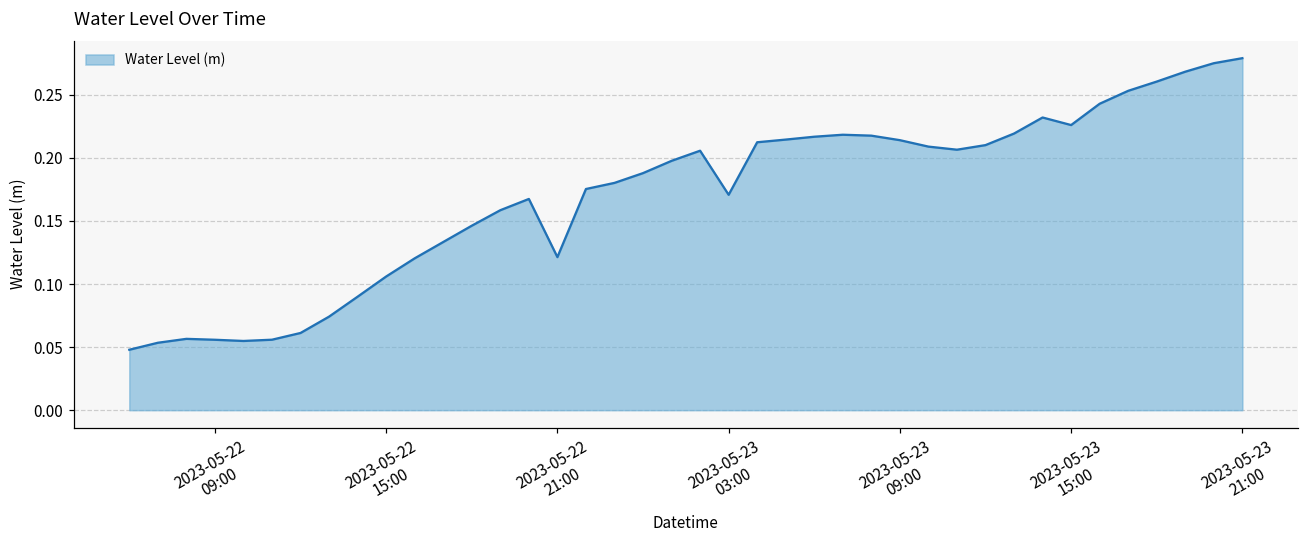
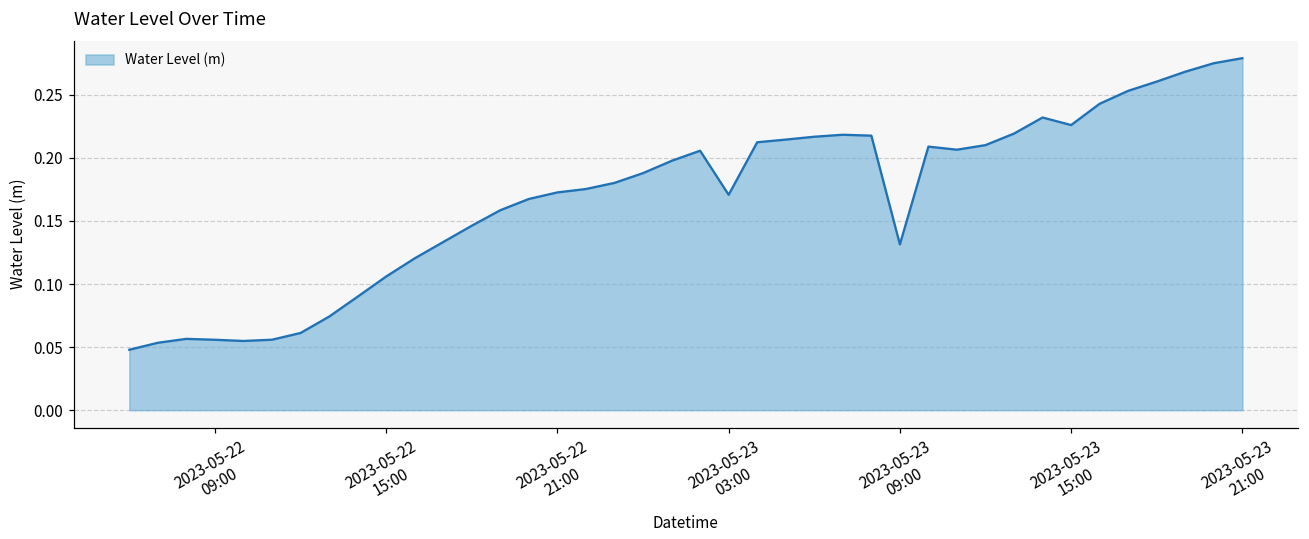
  {
    "2023-05-22 09:00": 0.056,
    "2023-05-22 15:00": 0.106,
-   "2023-05-22 21:00": 0.121,
+   "2023-05-22 21:00": 0.173,
    "2023-05-23 03:00": 0.171,
-   "2023-05-23 09:00": 0.214,
+   "2023-05-23 09:00": 0.131,
    "2023-05-23 15:00": 0.226,
    "2023-05-23 21:00": 0.279
  }
